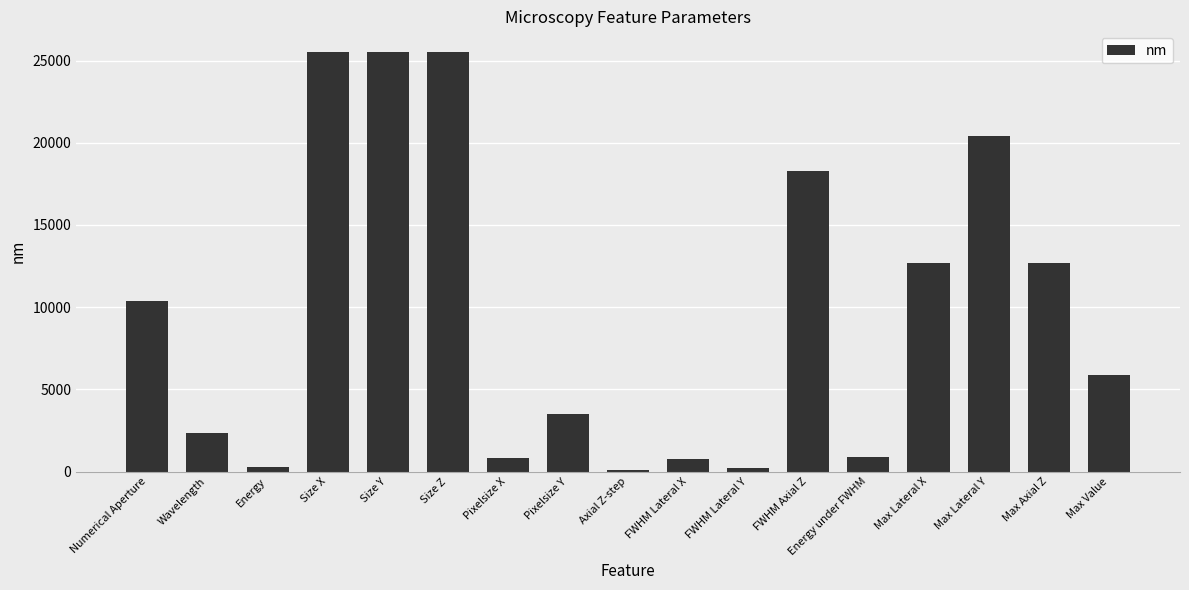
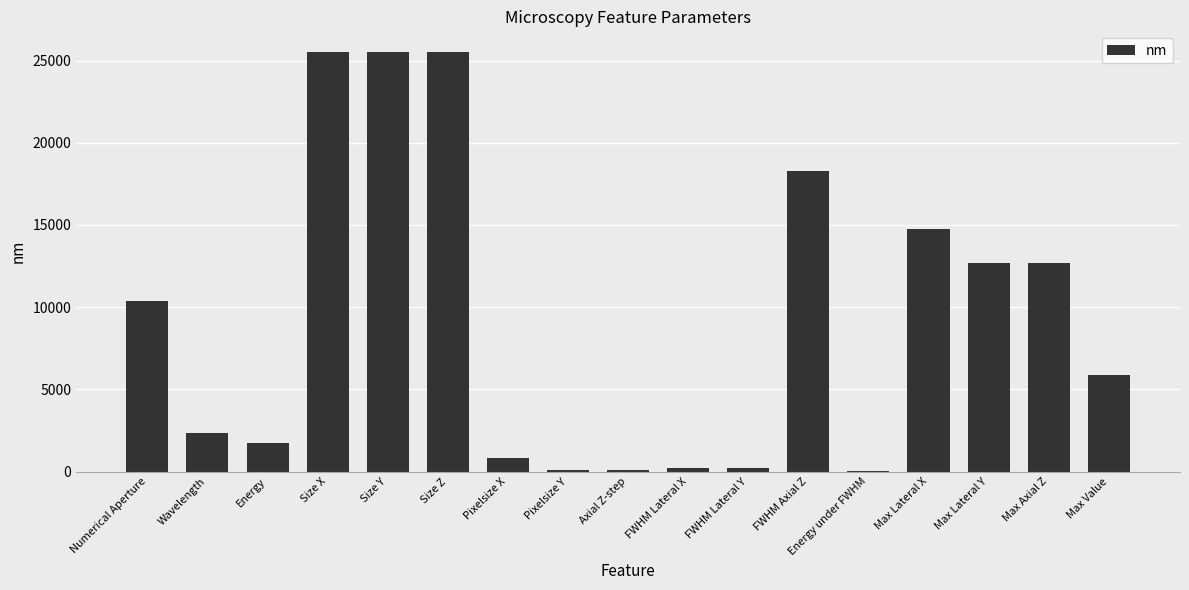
  {
    "Numerical Aperture": 10300,
    "Wavelength": 2400,
-   "Energy": 300,
+   "Energy": 1700,
    "Size X": 25500,
    "Size Y": 25500,
    "Size Z": 25500,
    "Pixelsize X": 800,
-   "Pixelsize Y": 3500,
-   "FWHM Lateral X": 700,
+   "Pixelsize Y": 100,
+   "FWHM Lateral X": 200,
    "FWHM Lateral Y": 200,
    "FWHM Axial Z": 18300,
-   "Energy under FWHM": 900,
-   "Max Lateral X": 12700,
-   "Max Lateral Y": 20400,
+   "Energy under FWHM": 0,
+   "Max Lateral X": 14800,
+   "Max Lateral Y": 12700,
    "Max Axial Z": 12700,
    "Max Value": 5900
  }
